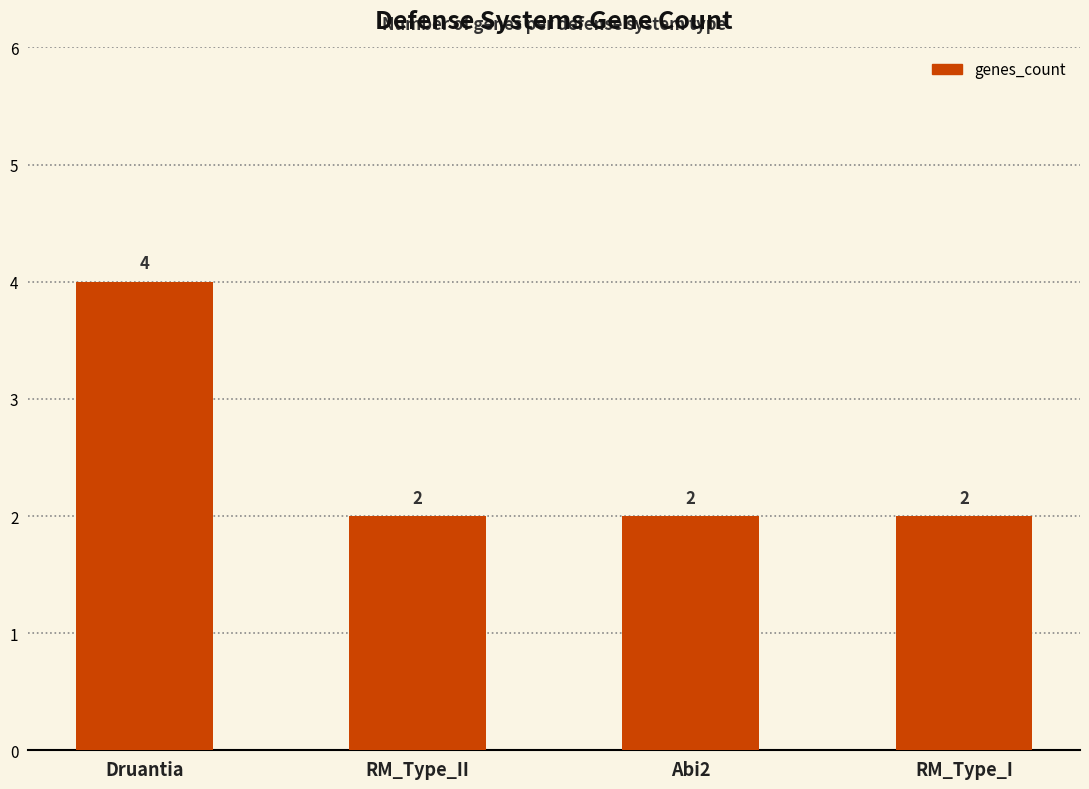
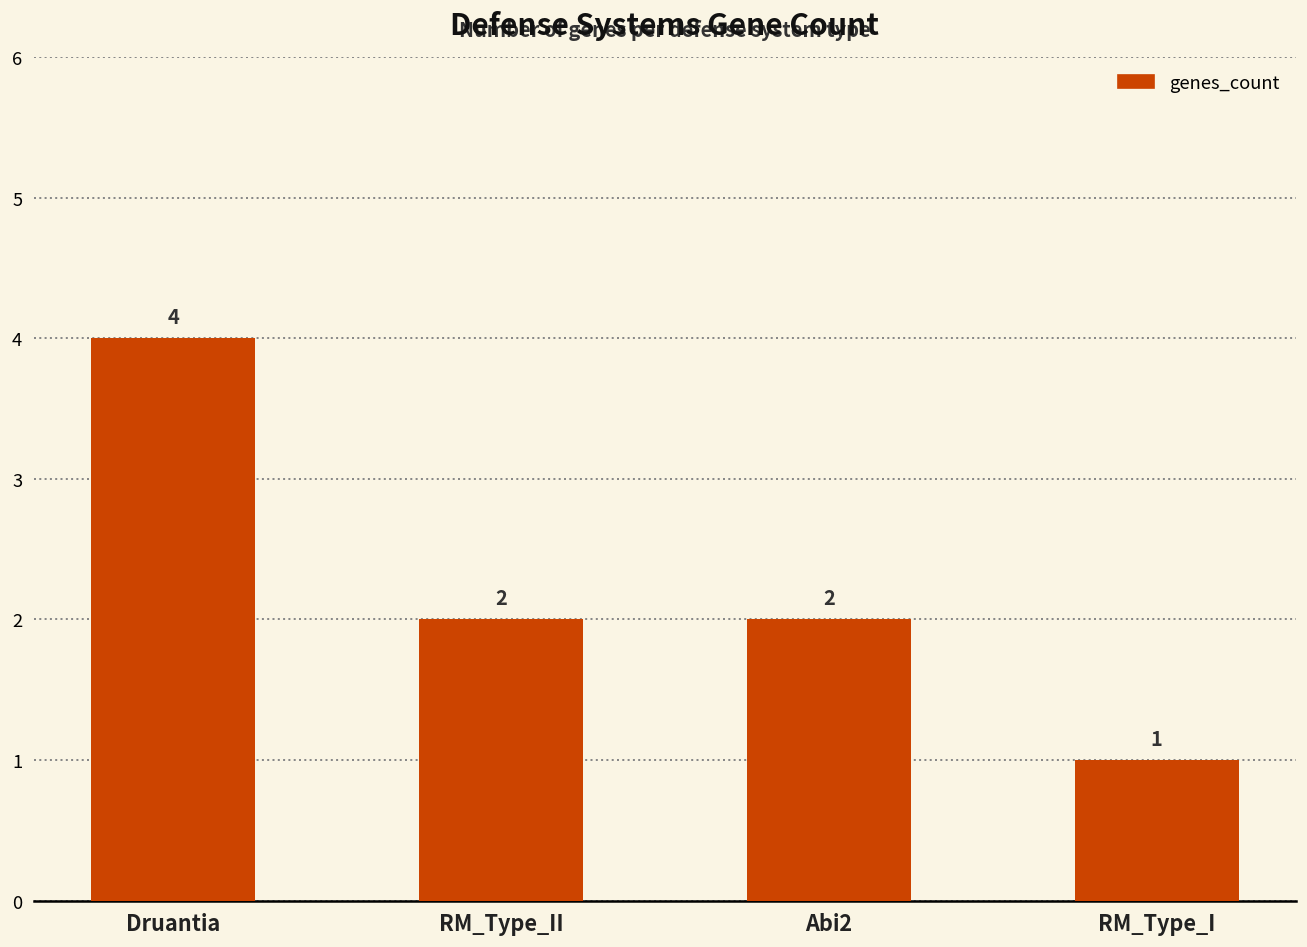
  {
    "Druantia": 4,
    "RM_Type_II": 2,
    "Abi2": 2,
-   "RM_Type_I": 2
+   "RM_Type_I": 1
  }
